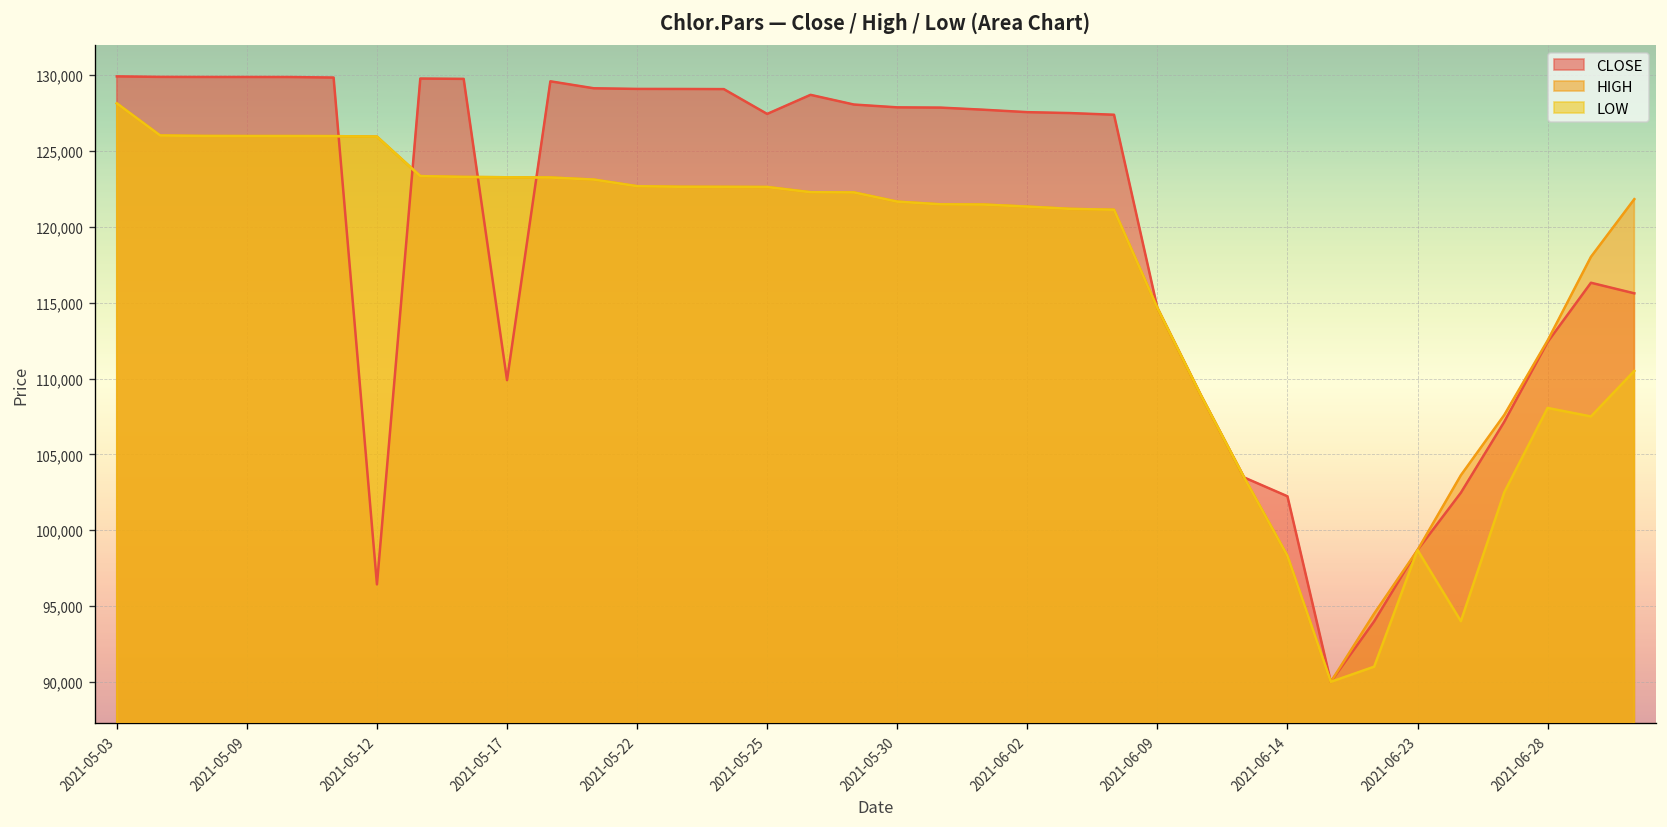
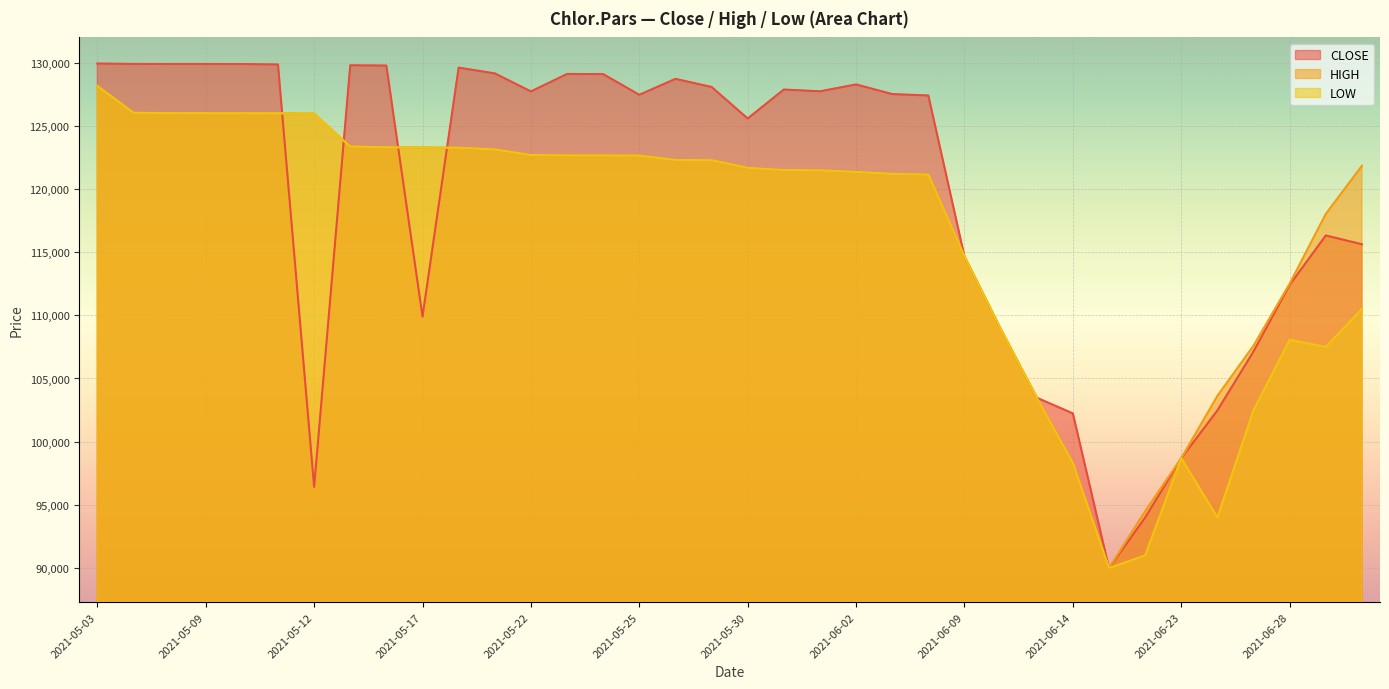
  {
    "CLOSE": {
      "2021-05-03": "129,900",
      "2021-05-09": "129,900",
      "2021-05-12": "96,400",
      "2021-05-17": "109,900",
-     "2021-05-22": "129,100",
+     "2021-05-22": "127,700",
      "2021-05-25": "127,400",
-     "2021-05-30": "127,900",
-     "2021-06-02": "127,600",
+     "2021-05-30": "125,600",
+     "2021-06-02": "128,300",
      "2021-06-14": "102,200"
    }
  }
